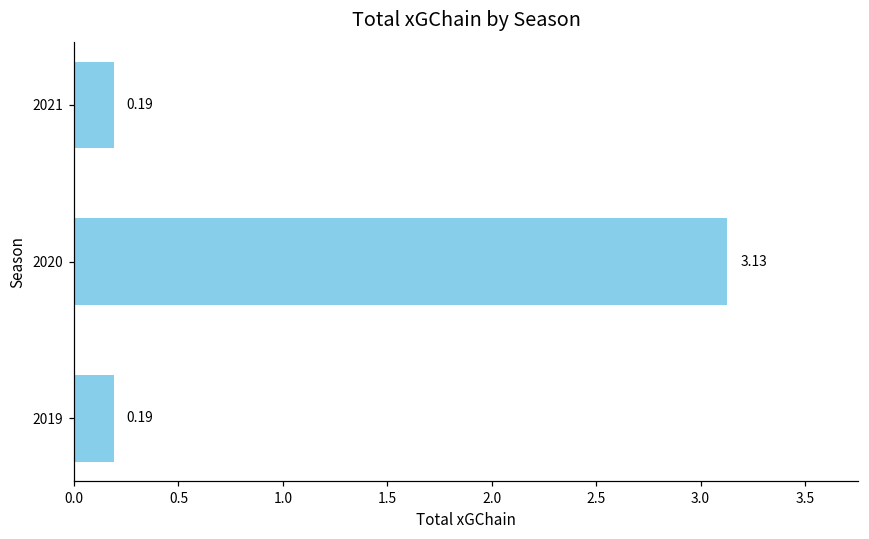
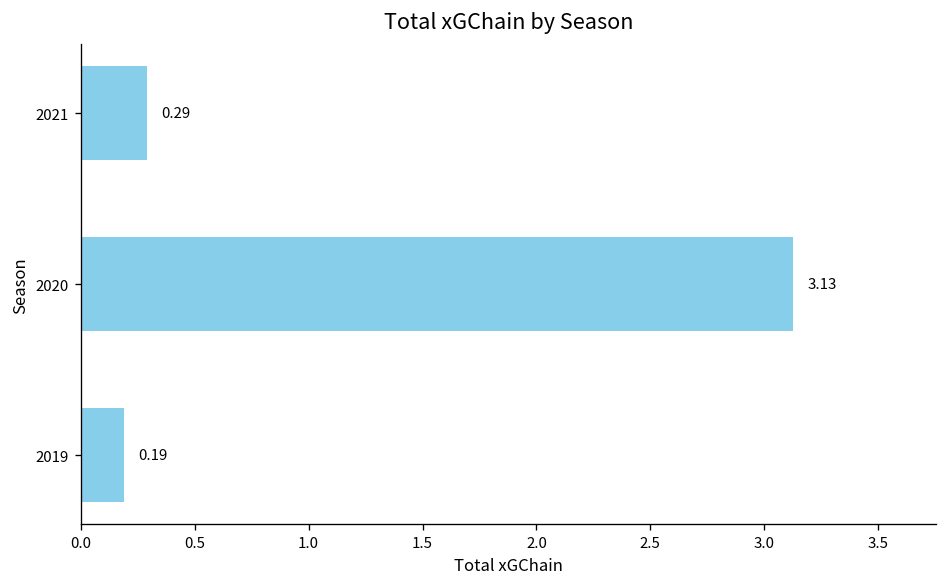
  {
-   "2021": 0.19,
+   "2021": 0.29,
    "2020": 3.13,
    "2019": 0.19
  }
